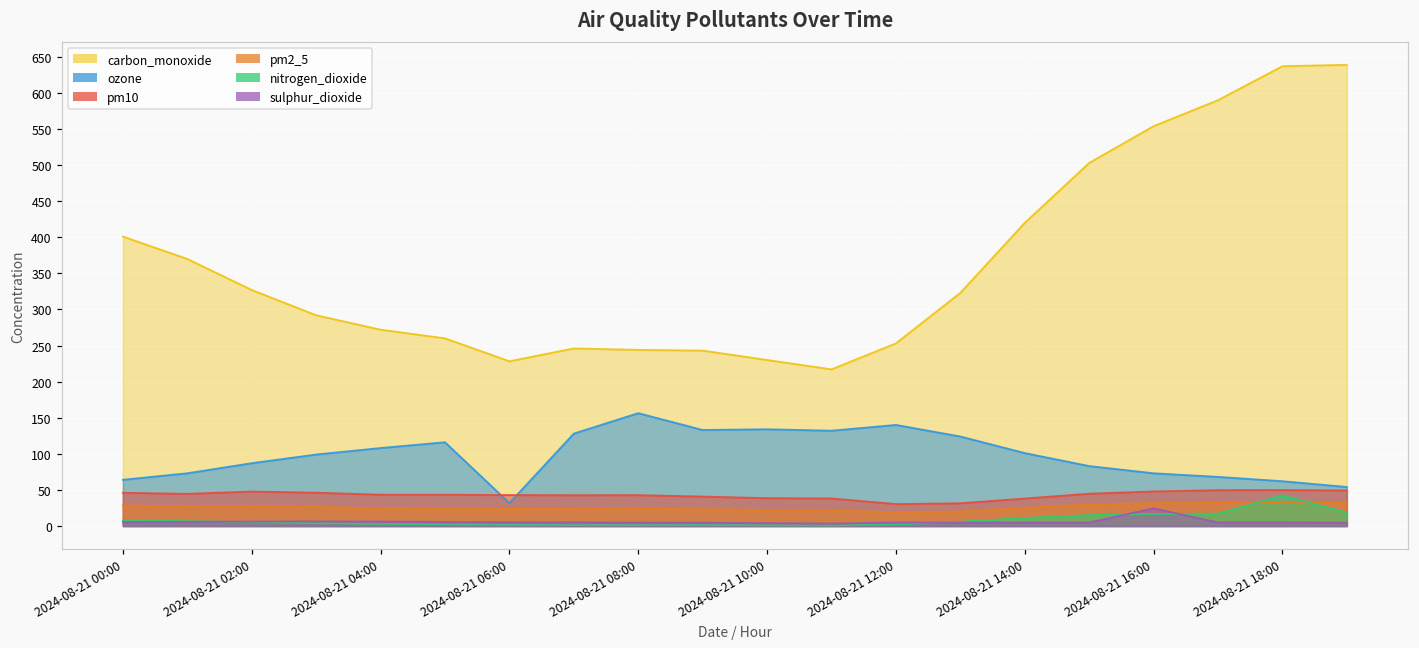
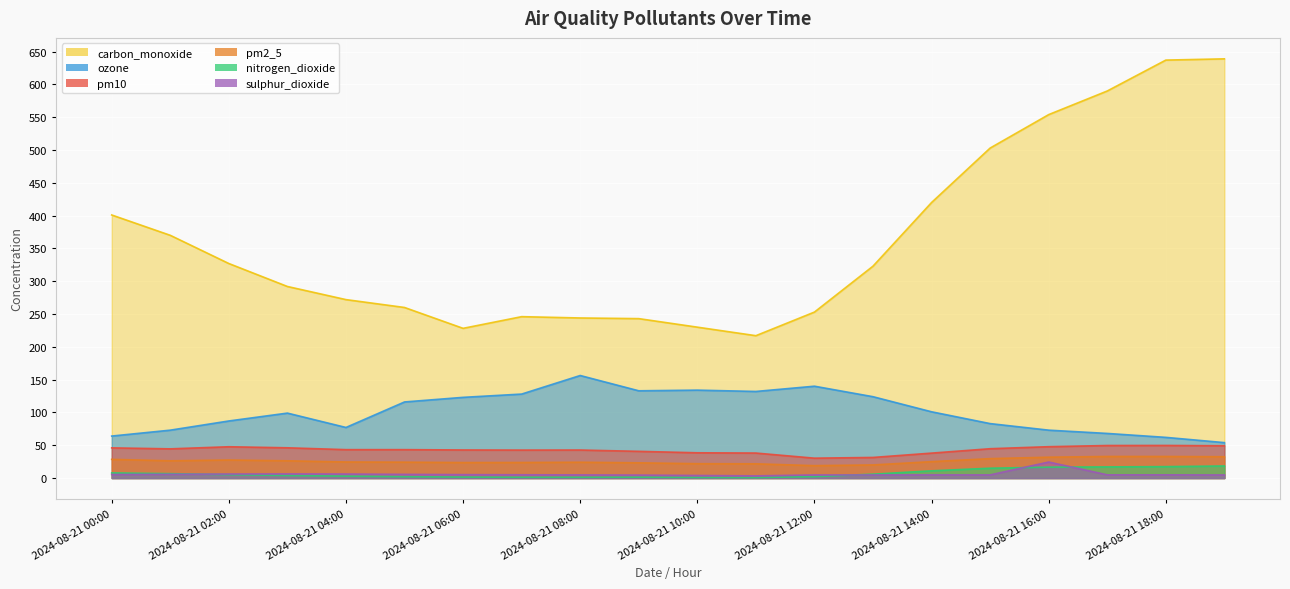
  {
    "carbon_monoxide": {
      "2024-08-21 00:00": 400,
      "2024-08-21 02:00": 330,
      "2024-08-21 04:00": 270,
      "2024-08-21 06:00": 230,
      "2024-08-21 08:00": 240,
      "2024-08-21 10:00": 230,
      "2024-08-21 12:00": 250,
      "2024-08-21 14:00": 420,
      "2024-08-21 16:00": 550,
      "2024-08-21 18:00": 640
    },
    "ozone": {
      "2024-08-21 00:00": 60,
      "2024-08-21 02:00": 90,
-     "2024-08-21 04:00": 110,
-     "2024-08-21 06:00": 30,
+     "2024-08-21 04:00": 80,
+     "2024-08-21 06:00": 120,
      "2024-08-21 08:00": 160,
      "2024-08-21 10:00": 130,
      "2024-08-21 12:00": 140,
      "2024-08-21 14:00": 100,
      "2024-08-21 16:00": 70,
      "2024-08-21 18:00": 60
    },
    "nitrogen_dioxide": {
      "2024-08-21 14:00": 10,
      "2024-08-21 16:00": 20,
-     "2024-08-21 18:00": 40
+     "2024-08-21 18:00": 20
    },
    "sulphur_dioxide": {
      "2024-08-21 14:00": 0,
      "2024-08-21 16:00": 20,
      "2024-08-21 18:00": 0
    }
  }
